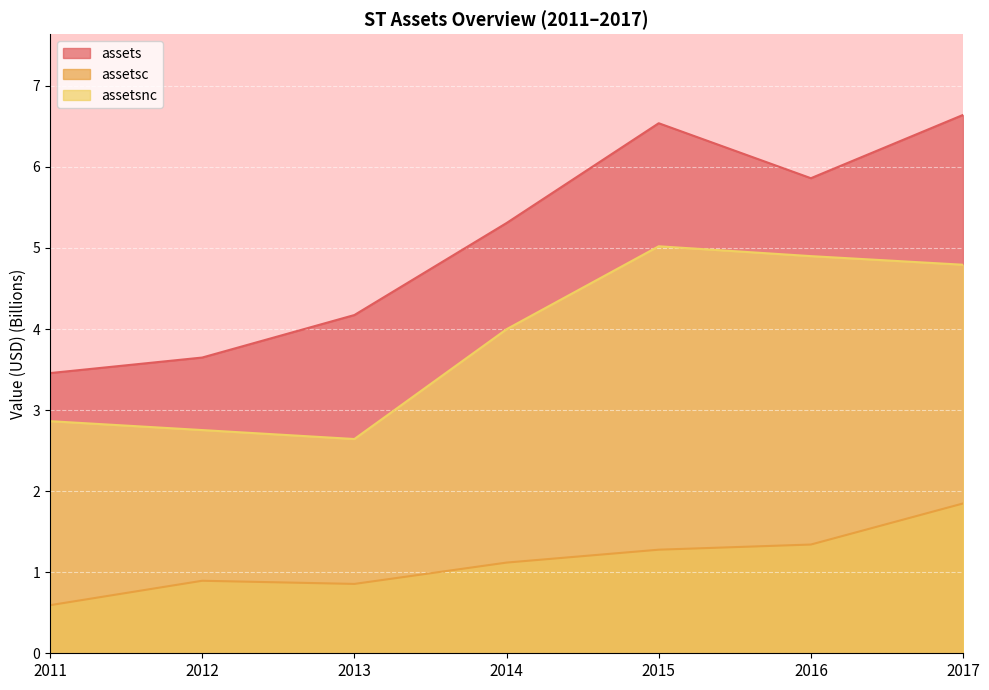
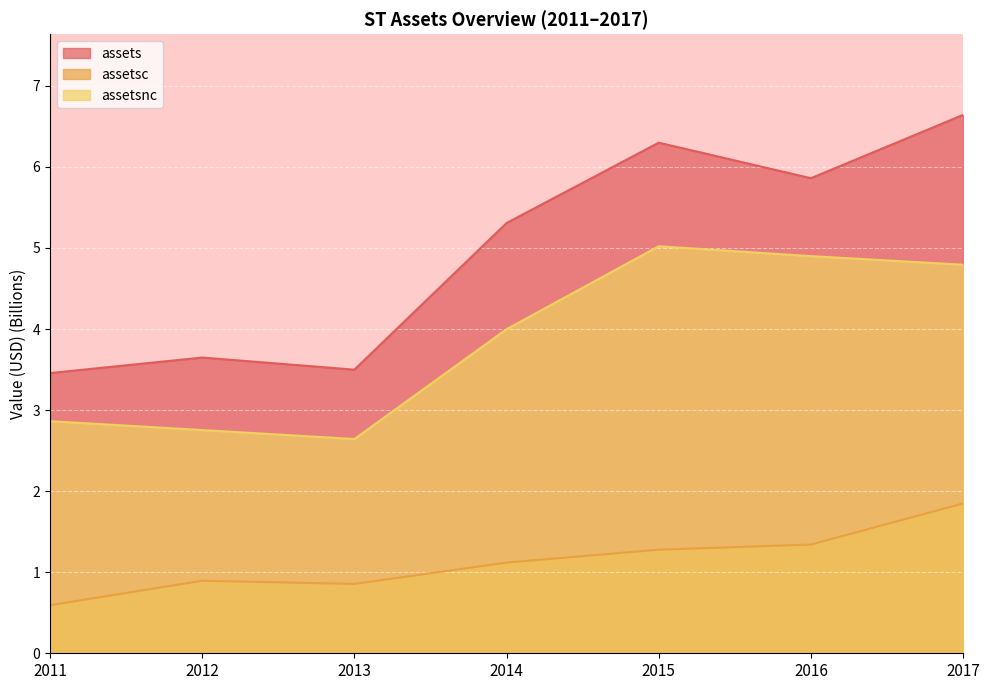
  {
    "assets": {
      "2011": 3.5,
      "2012": 3.6,
-     "2013": 4.2,
+     "2013": 3.5,
      "2014": 5.3,
-     "2015": 6.5,
+     "2015": 6.3,
      "2016": 5.9,
      "2017": 6.6
    }
  }
